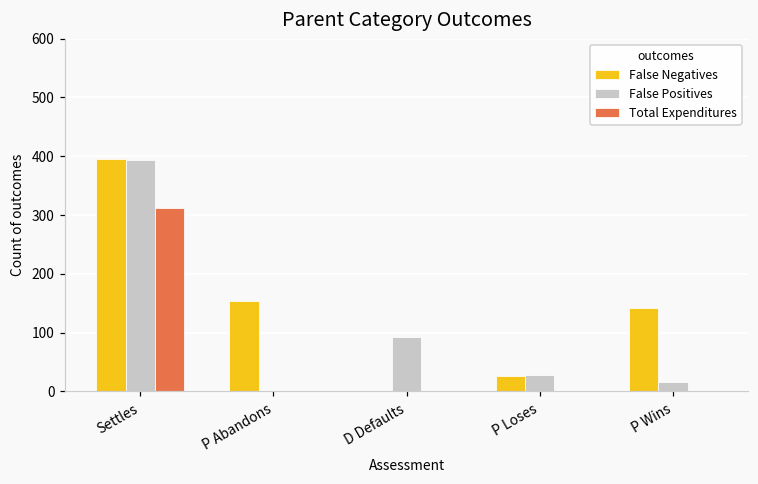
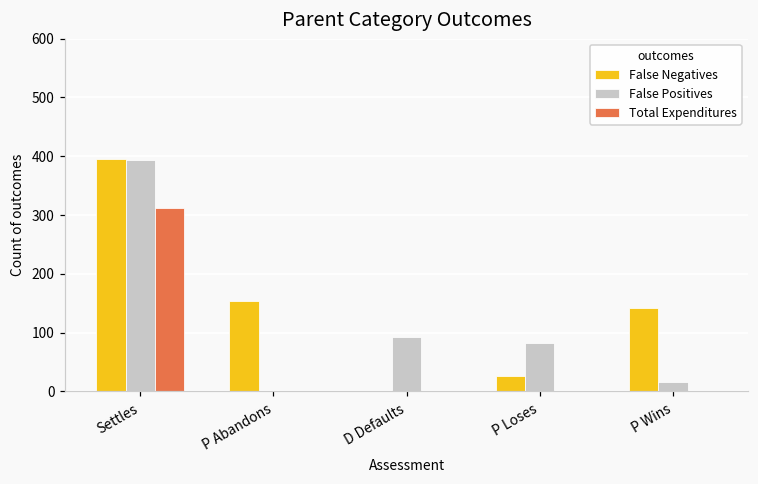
  {
    "False Negatives": {
      "Settles": 390,
      "P Abandons": 150,
      "P Loses": 30,
      "P Wins": 140
    },
    "False Positives": {
      "Settles": 390,
      "D Defaults": 90,
-     "P Loses": 30,
+     "P Loses": 80,
      "P Wins": 20
    },
    "Total Expenditures": {
      "Settles": 310,
      "P Abandons": 0,
      "D Defaults": 0,
      "P Loses": 0,
      "P Wins": 0
    }
  }
